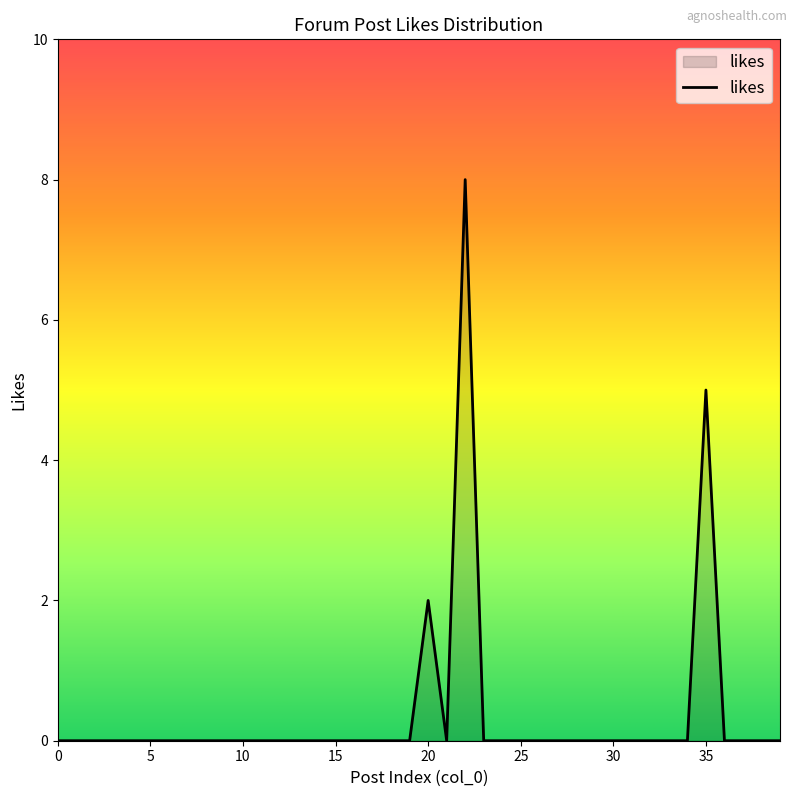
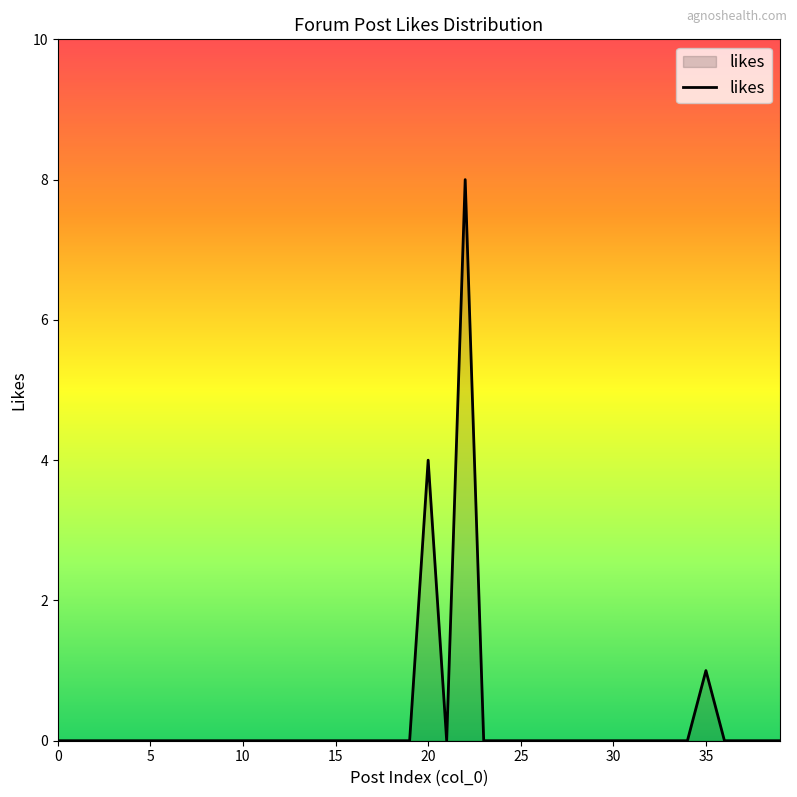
  {
    "0": 0,
    "5": 0,
    "10": 0,
    "15": 0,
-   "20": 2,
+   "20": 4,
    "25": 0,
    "30": 0,
-   "35": 5
+   "35": 1
  }
